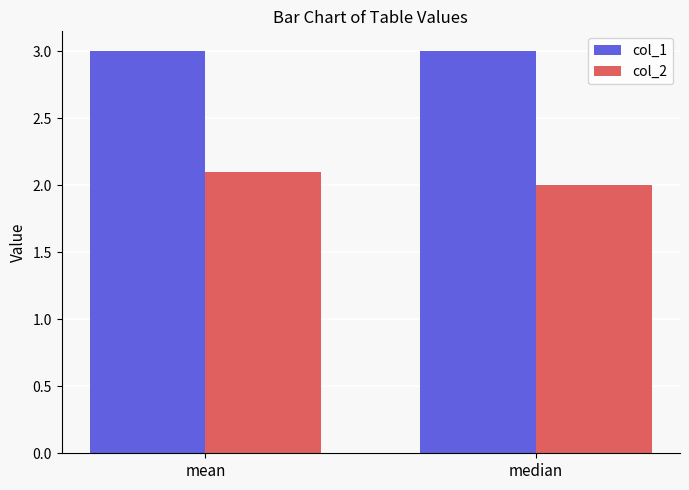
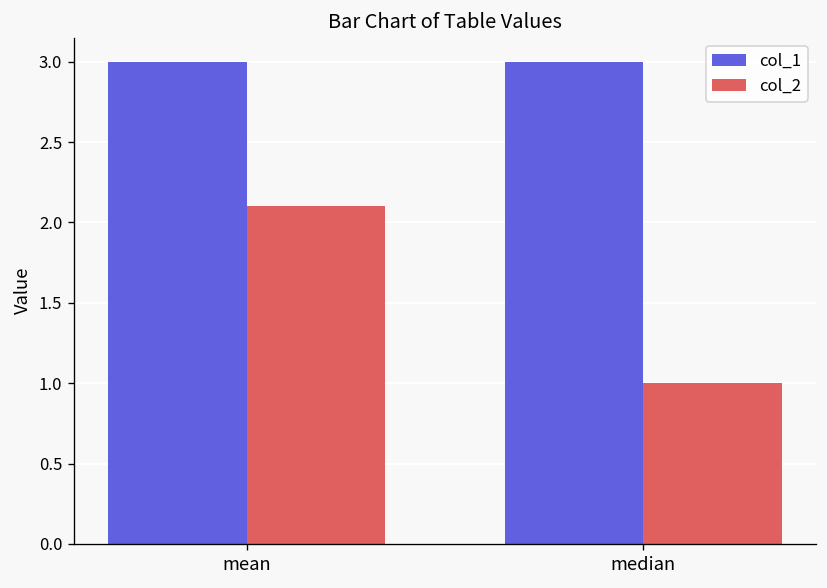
  {
    "col_1": {
      "mean": 3,
      "median": 3
    },
    "col_2": {
      "mean": 2.10,
-     "median": 2
+     "median": 1
    }
  }
